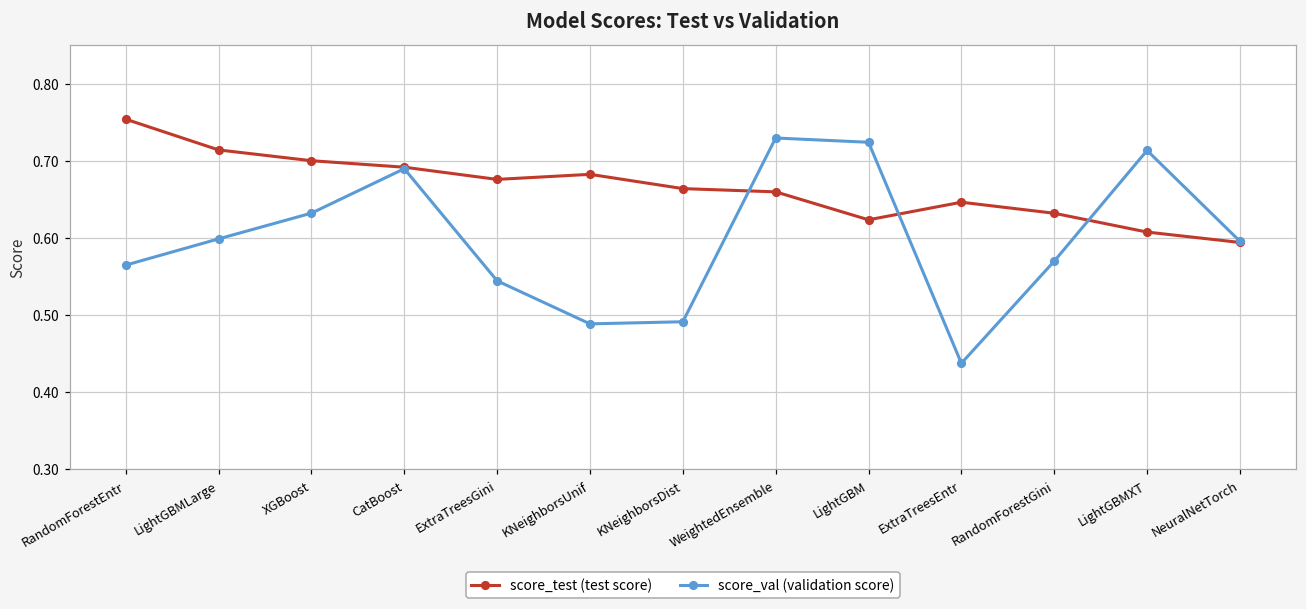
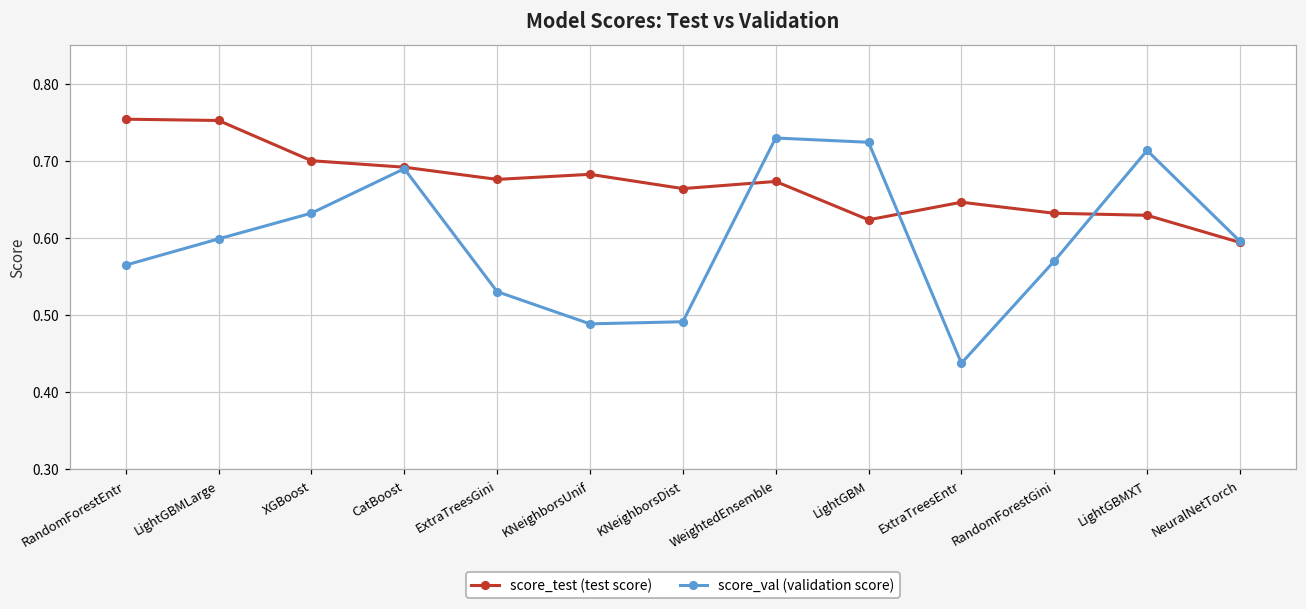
  {
    "score_test (test score)": {
      "RandomForestEntr": 0.75,
-     "LightGBMLarge": 0.71,
+     "LightGBMLarge": 0.75,
      "XGBoost": 0.70,
      "ExtraTreesGini": 0.68,
      "KNeighborsUnif": 0.68,
      "KNeighborsDist": 0.66,
-     "WeightedEnsemble": 0.66,
+     "WeightedEnsemble": 0.67,
      "LightGBM": 0.62,
      "ExtraTreesEntr": 0.65,
      "RandomForestGini": 0.63,
-     "LightGBMXT": 0.61
+     "LightGBMXT": 0.63
    },
    "score_val (validation score)": {
      "RandomForestEntr": 0.56,
      "LightGBMLarge": 0.60,
      "XGBoost": 0.63,
-     "ExtraTreesGini": 0.54,
+     "ExtraTreesGini": 0.53,
      "KNeighborsUnif": 0.49,
      "KNeighborsDist": 0.49,
      "WeightedEnsemble": 0.73,
      "LightGBM": 0.72,
      "ExtraTreesEntr": 0.44,
      "RandomForestGini": 0.57,
      "LightGBMXT": 0.71
    }
  }
